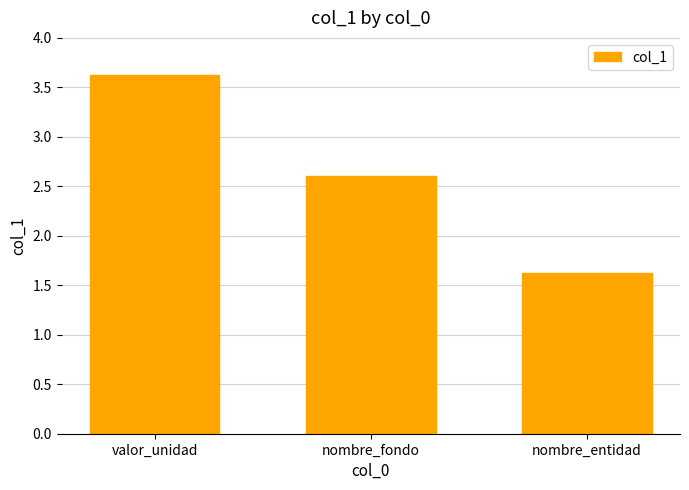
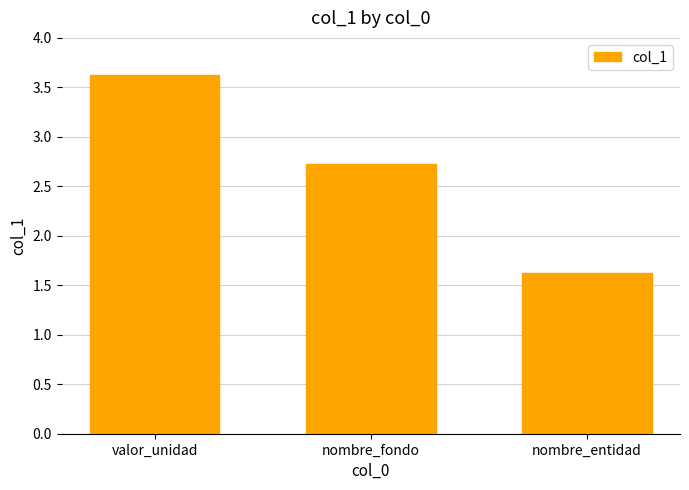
  {
    "valor_unidad": 3.6,
-   "nombre_fondo": 2.6,
+   "nombre_fondo": 2.7,
    "nombre_entidad": 1.6
  }
